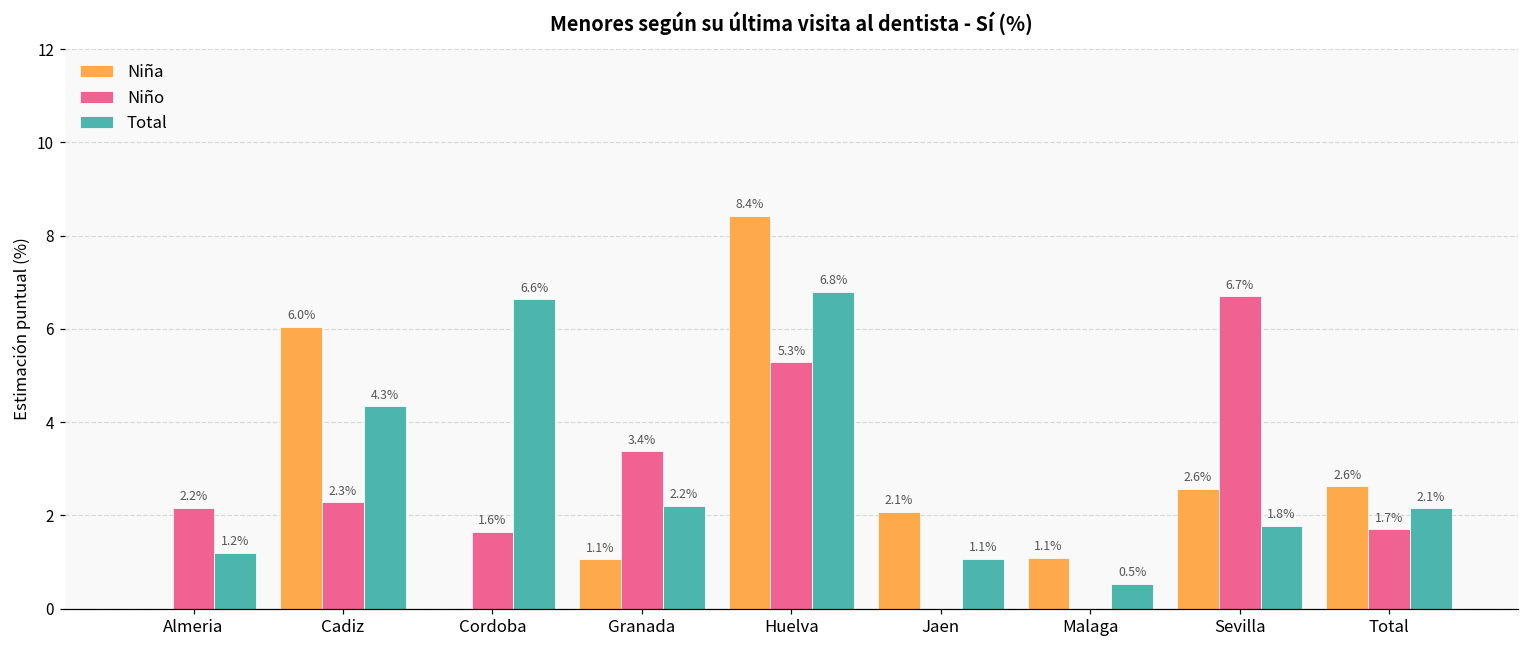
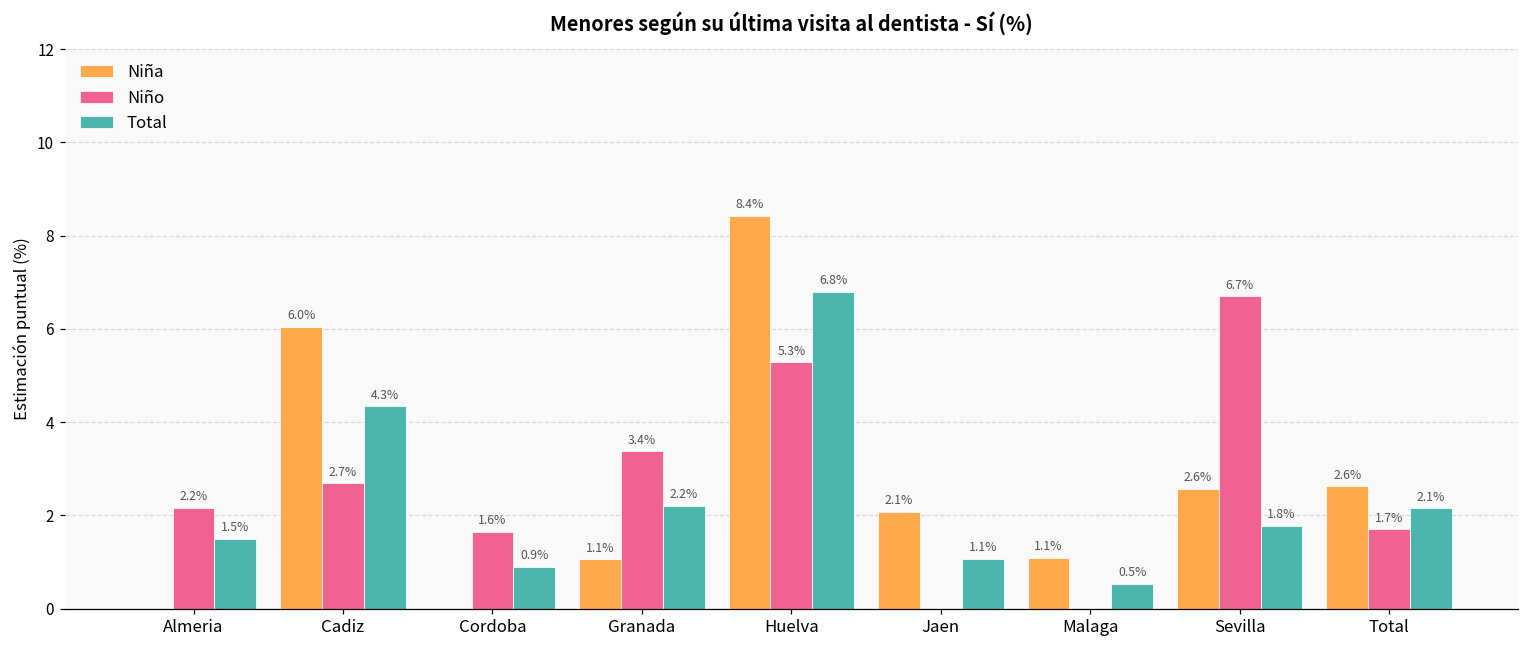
  {
    "Niña": {
      "Cadiz": "6.0%",
      "Granada": "1.1%",
      "Huelva": "8.4%",
      "Jaen": "2.1%",
      "Malaga": "1.1%",
      "Sevilla": "2.6%",
      "Total": "2.6%"
    },
    "Niño": {
      "Almeria": "2.2%",
-     "Cadiz": "2.3%",
+     "Cadiz": "2.7%",
      "Cordoba": "1.6%",
      "Granada": "3.4%",
      "Huelva": "5.3%",
      "Sevilla": "6.7%",
      "Total": "1.7%"
    },
    "Total": {
-     "Almeria": "1.2%",
+     "Almeria": "1.5%",
      "Cadiz": "4.3%",
-     "Cordoba": "6.6%",
+     "Cordoba": "0.9%",
      "Granada": "2.2%",
      "Huelva": "6.8%",
      "Jaen": "1.1%",
      "Malaga": "0.5%",
      "Sevilla": "1.8%",
      "Total": "2.1%"
    }
  }
